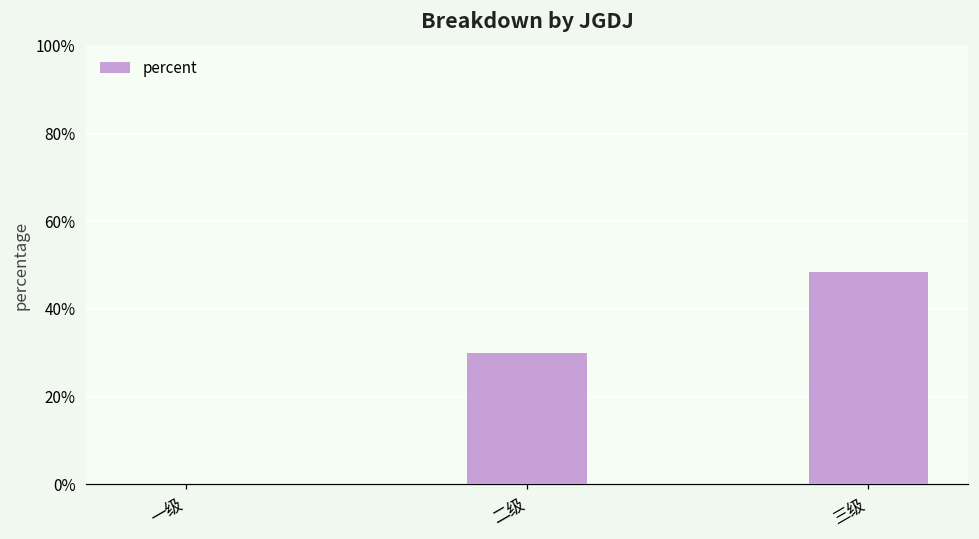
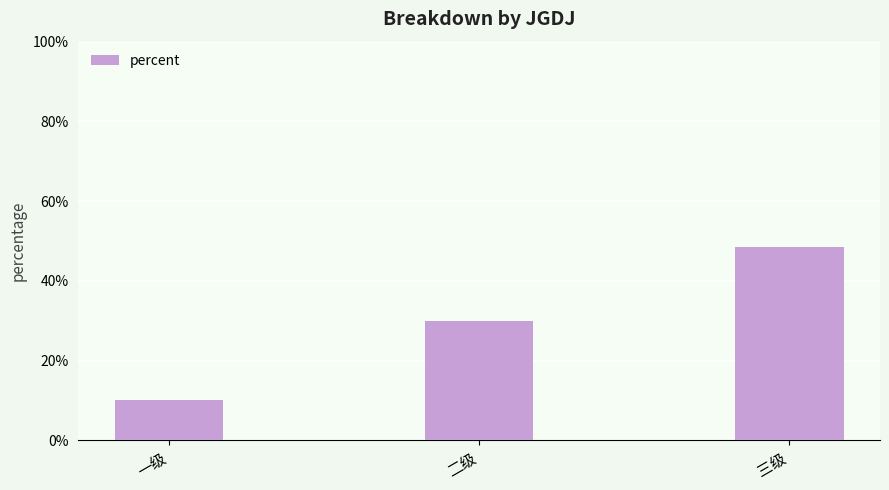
  {
-   "一级": "0%",
+   "一级": "10%",
    "二级": "30%",
    "三级": "48%"
  }
